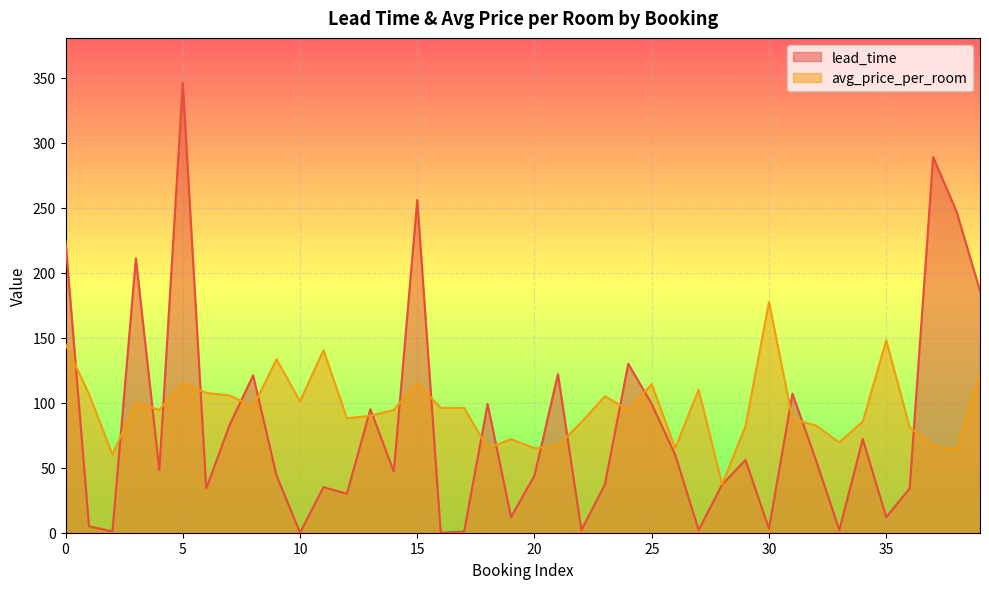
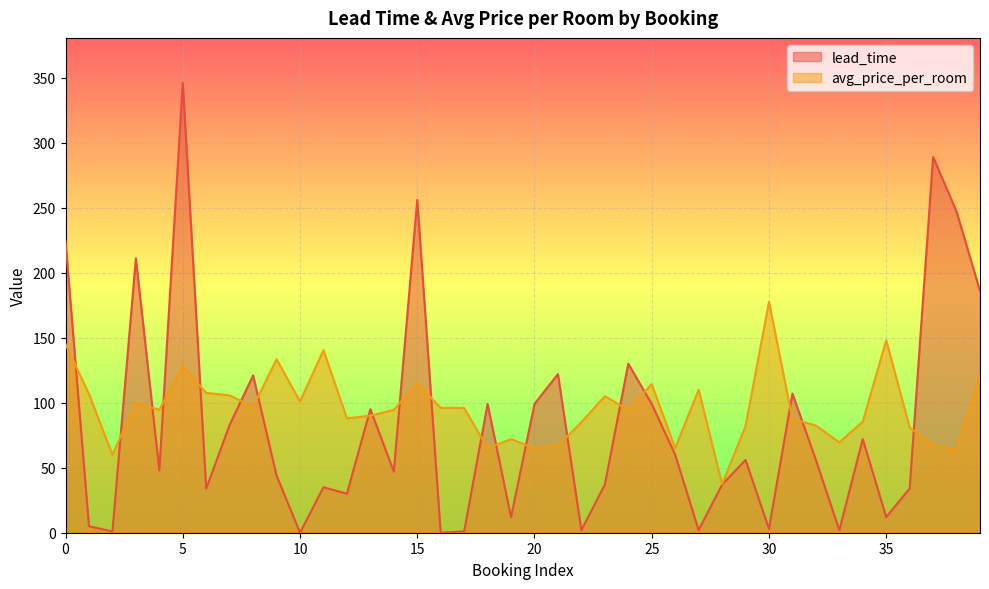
  {
    "lead_time": {
      "0": 224,
      "5": 346,
      "10": 0,
      "15": 256,
-     "20": 44,
+     "20": 99,
      "25": 99,
      "30": 3,
      "35": 12
    },
    "avg_price_per_room": {
      "0": 145,
-     "5": 115,
+     "5": 128,
      "10": 101,
      "15": 115,
      "20": 65,
      "25": 114,
      "30": 178,
      "35": 148
    }
  }
